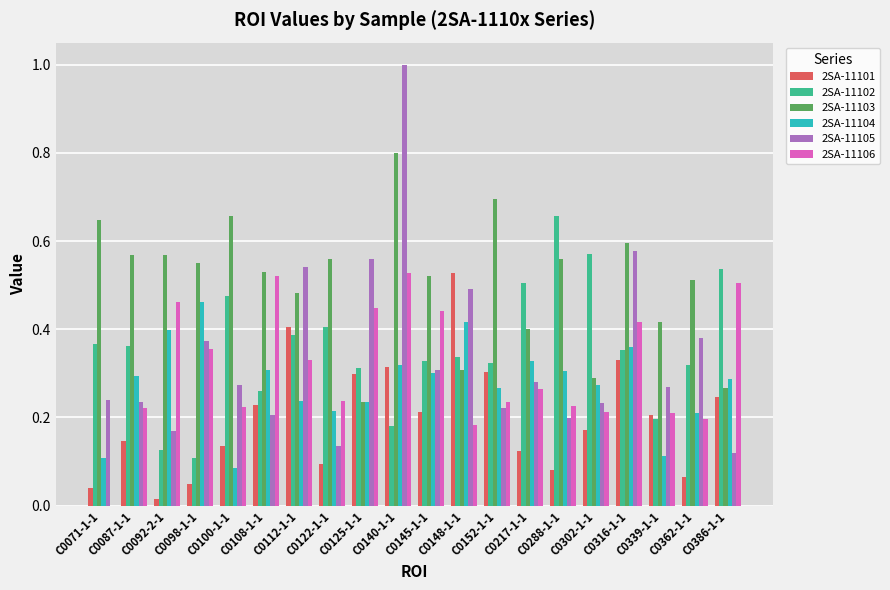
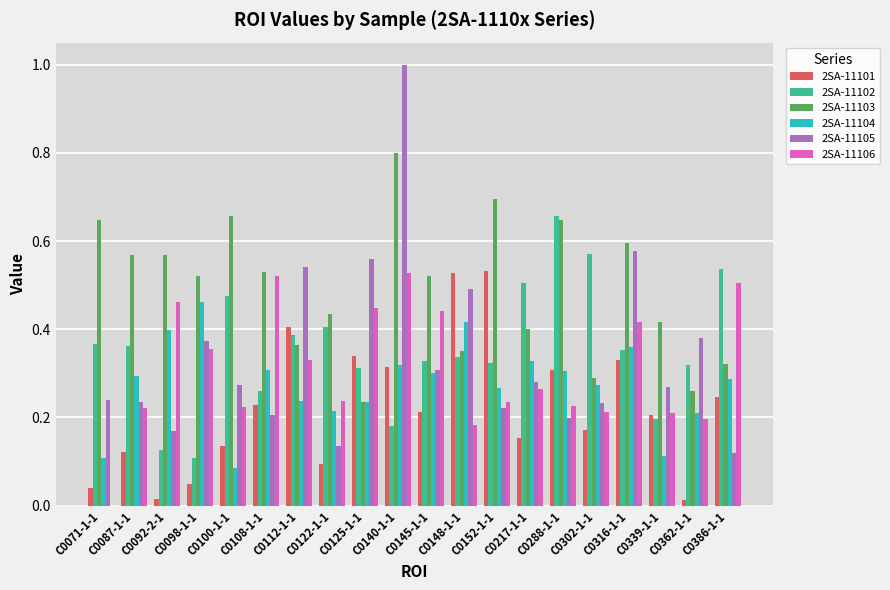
  {
    "2SA-11101": {
      "C0071-1-1": 0.04,
-     "C0087-1-1": 0.15,
+     "C0087-1-1": 0.12,
      "C0092-2-1": 0.02,
      "C0098-1-1": 0.05,
      "C0100-1-1": 0.13,
      "C0108-1-1": 0.23,
      "C0112-1-1": 0.41,
      "C0122-1-1": 0.10,
-     "C0125-1-1": 0.30,
+     "C0125-1-1": 0.34,
      "C0140-1-1": 0.31,
      "C0145-1-1": 0.21,
      "C0148-1-1": 0.53,
-     "C0152-1-1": 0.30,
-     "C0217-1-1": 0.12,
-     "C0288-1-1": 0.08,
+     "C0152-1-1": 0.53,
+     "C0217-1-1": 0.15,
+     "C0288-1-1": 0.31,
      "C0302-1-1": 0.17,
      "C0316-1-1": 0.33,
      "C0339-1-1": 0.21,
-     "C0362-1-1": 0.06,
+     "C0362-1-1": 0.01,
      "C0386-1-1": 0.25
    },
    "2SA-11103": {
      "C0071-1-1": 0.65,
      "C0087-1-1": 0.57,
      "C0092-2-1": 0.57,
-     "C0098-1-1": 0.55,
+     "C0098-1-1": 0.52,
      "C0100-1-1": 0.66,
      "C0108-1-1": 0.53,
-     "C0112-1-1": 0.48,
-     "C0122-1-1": 0.56,
+     "C0112-1-1": 0.37,
+     "C0122-1-1": 0.44,
      "C0125-1-1": 0.24,
      "C0140-1-1": 0.80,
      "C0145-1-1": 0.52,
-     "C0148-1-1": 0.31,
+     "C0148-1-1": 0.35,
      "C0152-1-1": 0.70,
      "C0217-1-1": 0.40,
-     "C0288-1-1": 0.56,
+     "C0288-1-1": 0.65,
      "C0302-1-1": 0.29,
      "C0316-1-1": 0.60,
      "C0339-1-1": 0.42,
-     "C0362-1-1": 0.51,
-     "C0386-1-1": 0.27
+     "C0362-1-1": 0.26,
+     "C0386-1-1": 0.32
    }
  }
